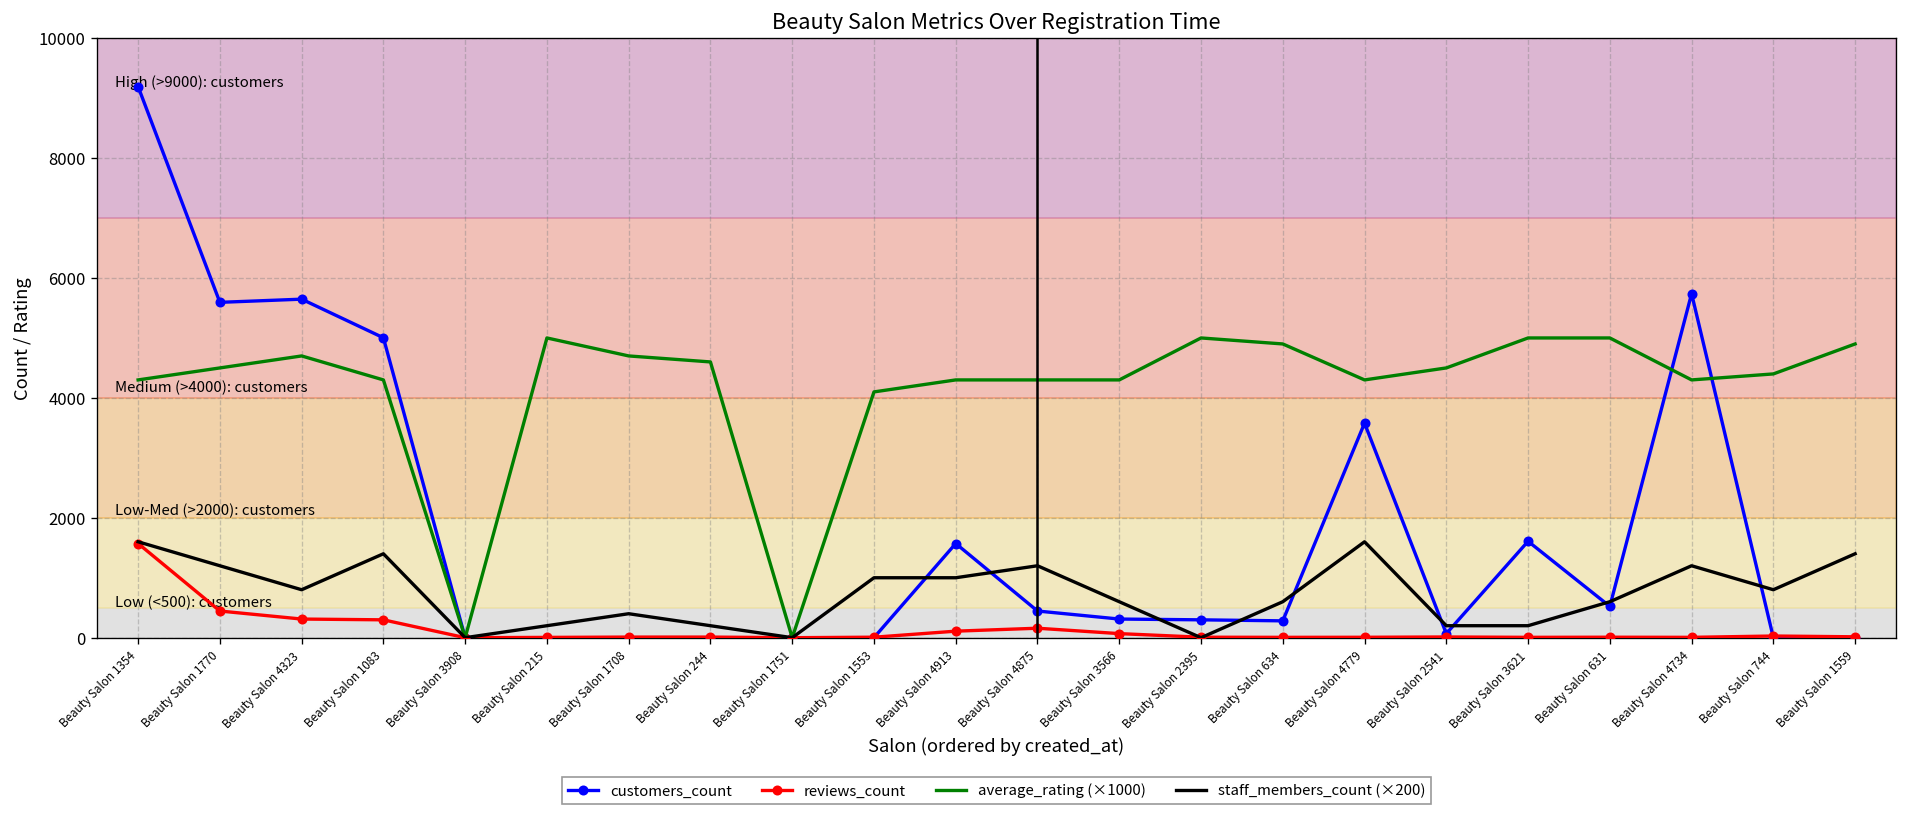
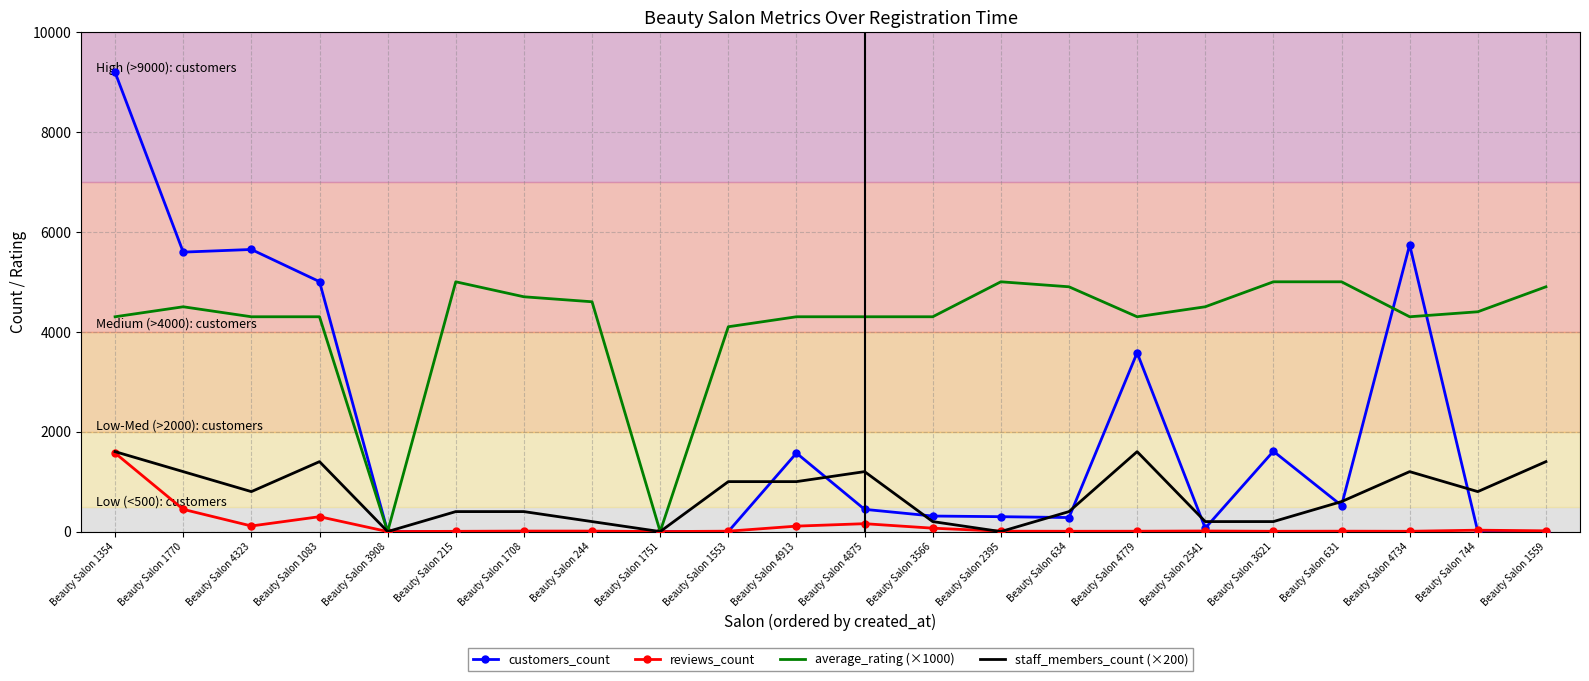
  {
    "customers_count": {
      "Beauty Salon 1770": 5600,
      "Beauty Salon 4323": 5600,
      "Beauty Salon 1083": 5000,
      "Beauty Salon 4913": 1600,
      "Beauty Salon 4875": 400,
      "Beauty Salon 3566": 300,
      "Beauty Salon 2395": 300,
      "Beauty Salon 634": 300,
      "Beauty Salon 4779": 3600,
      "Beauty Salon 2541": 100,
      "Beauty Salon 3621": 1600,
      "Beauty Salon 631": 500,
      "Beauty Salon 4734": 5700
    },
    "reviews_count": {
-     "Beauty Salon 4323": 300,
+     "Beauty Salon 4323": 100,
      "Beauty Salon 1083": 300,
      "Beauty Salon 4913": 100,
      "Beauty Salon 4875": 200,
      "Beauty Salon 3566": 100,
      "Beauty Salon 634": 0,
      "Beauty Salon 4779": 0,
      "Beauty Salon 2541": 0,
      "Beauty Salon 3621": 0,
      "Beauty Salon 631": 0,
      "Beauty Salon 4734": 0
    },
    "average_rating (×1000)": {
      "Beauty Salon 1770": 4500,
-     "Beauty Salon 4323": 4700,
+     "Beauty Salon 4323": 4300,
      "Beauty Salon 1083": 4300,
      "Beauty Salon 215": 5000,
      "Beauty Salon 1708": 4700,
      "Beauty Salon 244": 4600,
      "Beauty Salon 1553": 4100,
      "Beauty Salon 4913": 4300,
      "Beauty Salon 4875": 4300,
      "Beauty Salon 3566": 4300,
      "Beauty Salon 2395": 5000,
      "Beauty Salon 634": 4900,
      "Beauty Salon 4779": 4300,
      "Beauty Salon 2541": 4500,
      "Beauty Salon 3621": 5000,
      "Beauty Salon 631": 5000,
      "Beauty Salon 4734": 4300,
      "Beauty Salon 744": 4400,
      "Beauty Salon 1559": 4900
    },
    "staff_members_count (×200)": {
      "Beauty Salon 1770": 1200,
      "Beauty Salon 4323": 800,
      "Beauty Salon 1083": 1400,
-     "Beauty Salon 215": 200,
+     "Beauty Salon 215": 400,
      "Beauty Salon 1708": 400,
      "Beauty Salon 244": 200,
      "Beauty Salon 1553": 1000,
      "Beauty Salon 4913": 1000,
      "Beauty Salon 4875": 1200,
-     "Beauty Salon 3566": 600,
-     "Beauty Salon 634": 600,
+     "Beauty Salon 3566": 200,
+     "Beauty Salon 634": 400,
      "Beauty Salon 4779": 1600,
      "Beauty Salon 2541": 200,
      "Beauty Salon 3621": 200,
      "Beauty Salon 631": 600,
      "Beauty Salon 4734": 1200,
      "Beauty Salon 744": 800,
      "Beauty Salon 1559": 1400
    }
  }
